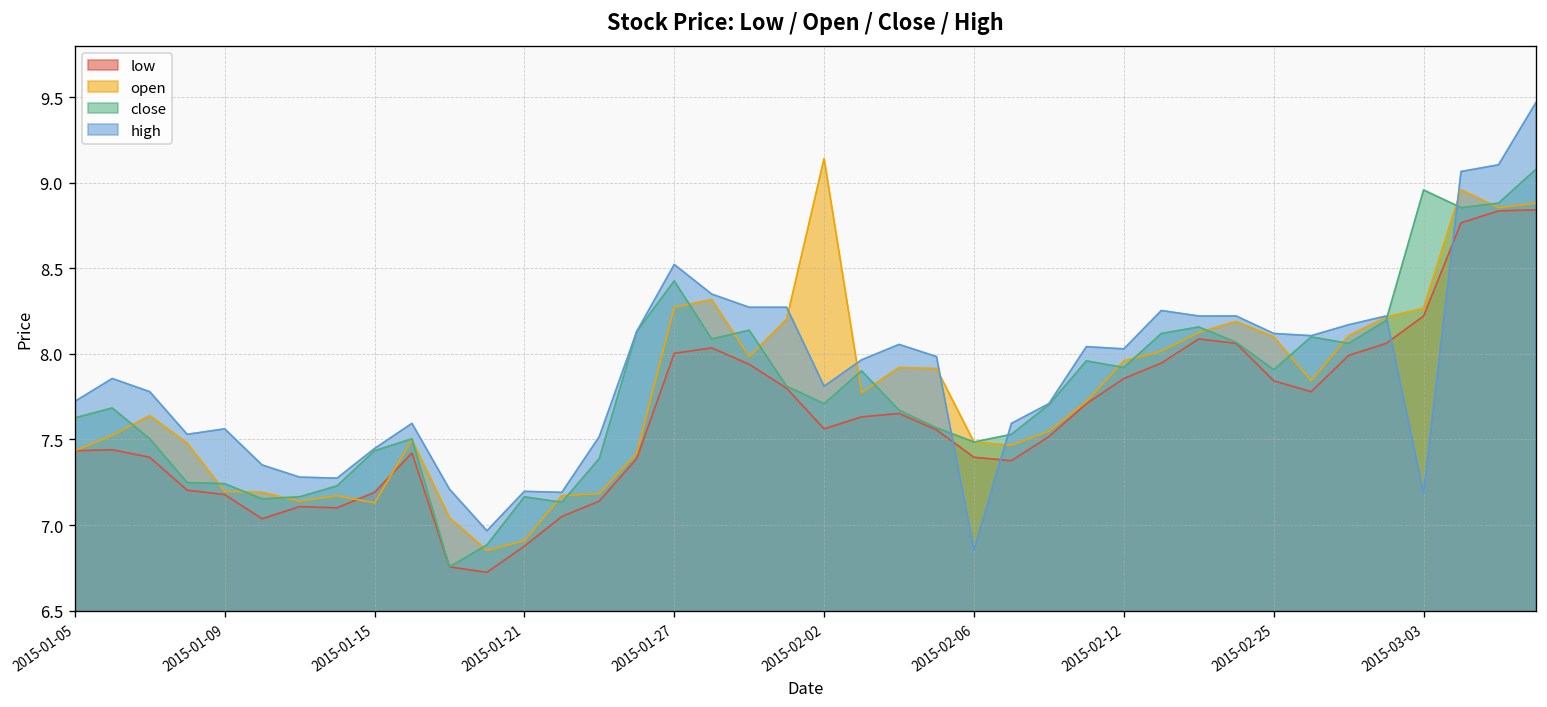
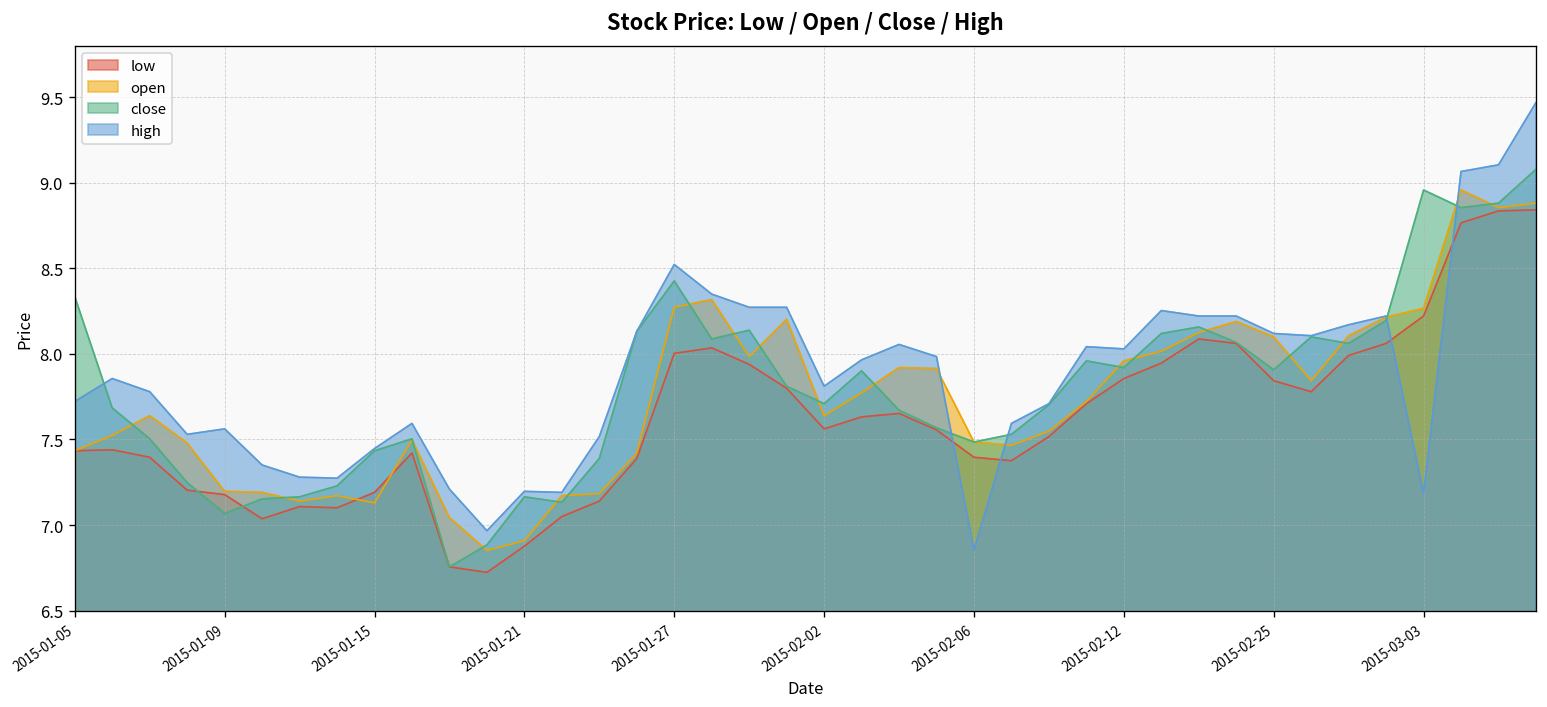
  {
    "low": {
      "2015-01-09": 7.18,
      "2015-01-15": 7.19,
      "2015-01-21": 6.88,
      "2015-01-27": 8.00,
      "2015-02-02": 7.56,
      "2015-02-06": 7.40,
      "2015-02-12": 7.86,
      "2015-02-25": 7.84,
      "2015-03-03": 8.22
    },
    "open": {
      "2015-01-09": 7.20,
      "2015-01-15": 7.13,
      "2015-01-21": 6.91,
      "2015-01-27": 8.27,
-     "2015-02-02": 9.14,
+     "2015-02-02": 7.64,
      "2015-02-12": 7.96,
      "2015-02-25": 8.10,
      "2015-03-03": 8.27
    },
    "close": {
-     "2015-01-05": 7.63,
-     "2015-01-09": 7.24,
+     "2015-01-05": 8.33,
+     "2015-01-09": 7.07,
      "2015-01-21": 7.17,
      "2015-01-27": 8.43,
      "2015-02-02": 7.71,
      "2015-02-12": 7.92,
      "2015-02-25": 7.91,
      "2015-03-03": 8.96
    },
    "high": {
      "2015-01-05": 7.72,
      "2015-01-09": 7.56,
      "2015-01-21": 7.20,
      "2015-01-27": 8.52,
      "2015-02-02": 7.81,
      "2015-02-06": 6.85,
      "2015-02-12": 8.03,
      "2015-02-25": 8.12,
      "2015-03-03": 7.19
    }
  }
